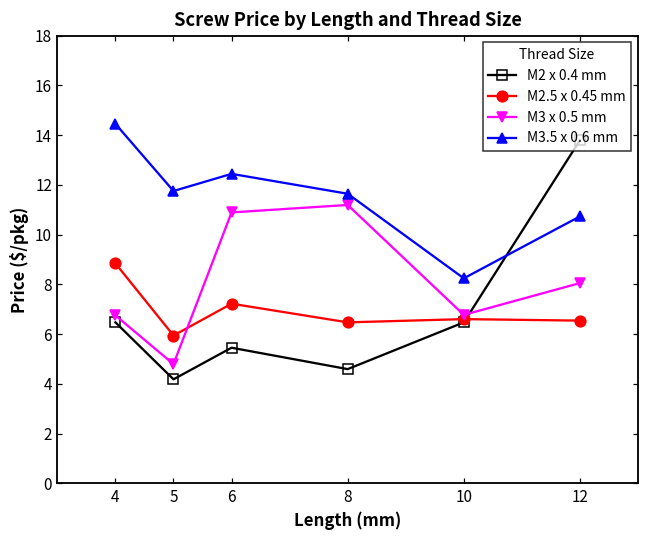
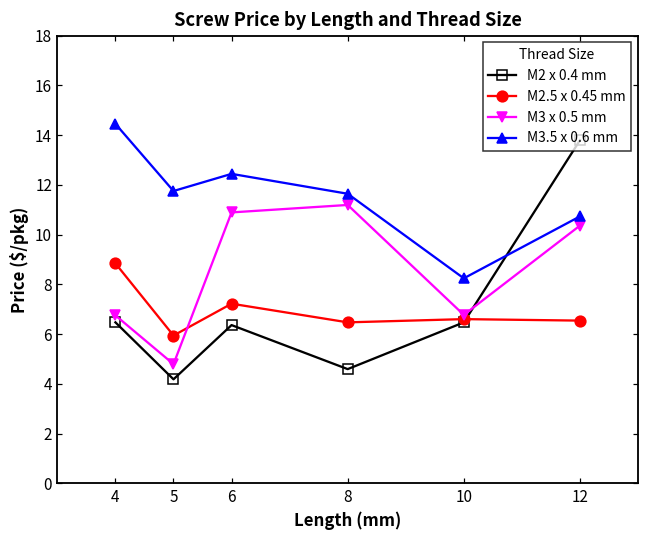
  {
    "M2 x 0.4 mm": {
      "4": 6.5,
      "5": 4.2,
-     "6": 5.5,
+     "6": 6.4,
      "8": 4.6,
      "10": 6.5
    },
    "M2.5 x 0.45 mm": {
      "4": 8.8,
      "5": 5.9,
      "6": 7.2,
      "8": 6.5,
      "10": 6.6,
      "12": 6.5
    },
    "M3 x 0.5 mm": {
      "4": 6.8,
      "5": 4.8,
      "6": 10.9,
      "8": 11.2,
      "10": 6.8,
-     "12": 8.1
+     "12": 10.4
    },
    "M3.5 x 0.6 mm": {
      "4": 14.5,
      "5": 11.8,
      "6": 12.4,
      "8": 11.6,
      "10": 8.2,
      "12": 10.7
    }
  }
